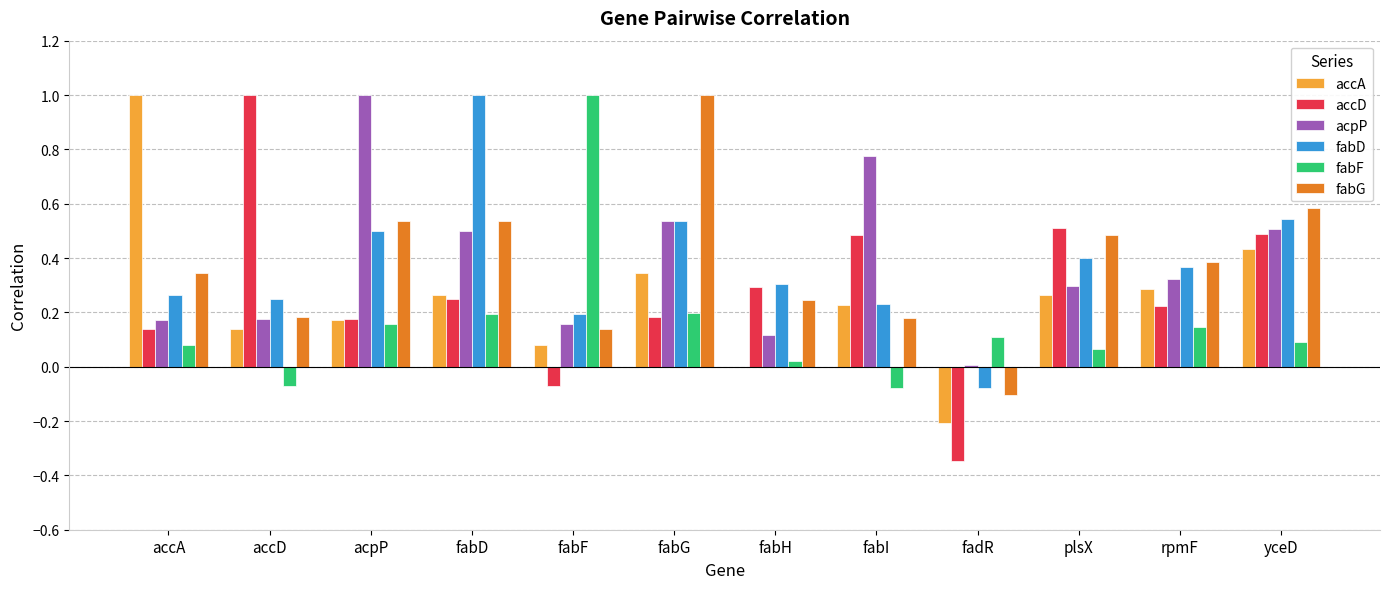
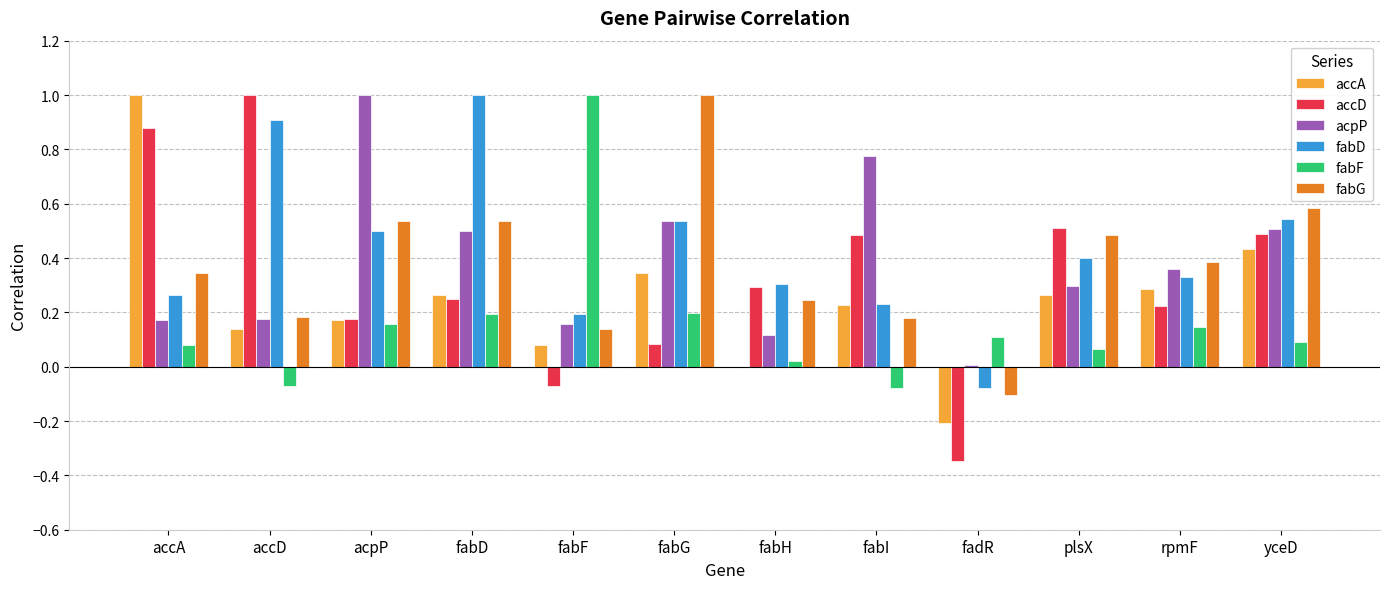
  {
    "accD": {
-     "accA": 0.14,
+     "accA": 0.88,
      "accD": 1.00,
      "acpP": 0.17,
      "fabD": 0.25,
      "fabF": -0.07,
-     "fabG": 0.18,
+     "fabG": 0.08,
      "fabH": 0.29,
      "fabI": 0.48,
      "fadR": -0.35,
      "plsX": 0.51,
      "rpmF": 0.22,
      "yceD": 0.49
    },
    "acpP": {
      "accA": 0.17,
      "accD": 0.17,
      "acpP": 1.00,
      "fabD": 0.50,
      "fabF": 0.16,
      "fabG": 0.53,
      "fabH": 0.11,
      "fabI": 0.77,
      "plsX": 0.30,
-     "rpmF": 0.32,
+     "rpmF": 0.36,
      "yceD": 0.51
    },
    "fabD": {
      "accA": 0.26,
-     "accD": 0.25,
+     "accD": 0.91,
      "acpP": 0.50,
      "fabD": 1.00,
      "fabF": 0.19,
      "fabG": 0.54,
      "fabH": 0.31,
      "fabI": 0.23,
      "fadR": -0.08,
      "plsX": 0.40,
-     "rpmF": 0.37,
+     "rpmF": 0.33,
      "yceD": 0.54
    },
    "fabF": {
      "accA": 0.08,
      "accD": -0.07,
      "acpP": 0.16,
      "fabD": 0.19,
      "fabF": 1.00,
      "fabG": 0.20,
      "fabH": 0.02,
      "fabI": -0.08,
      "fadR": 0.11,
      "plsX": 0.06,
      "rpmF": 0.14,
      "yceD": 0.09
    }
  }
